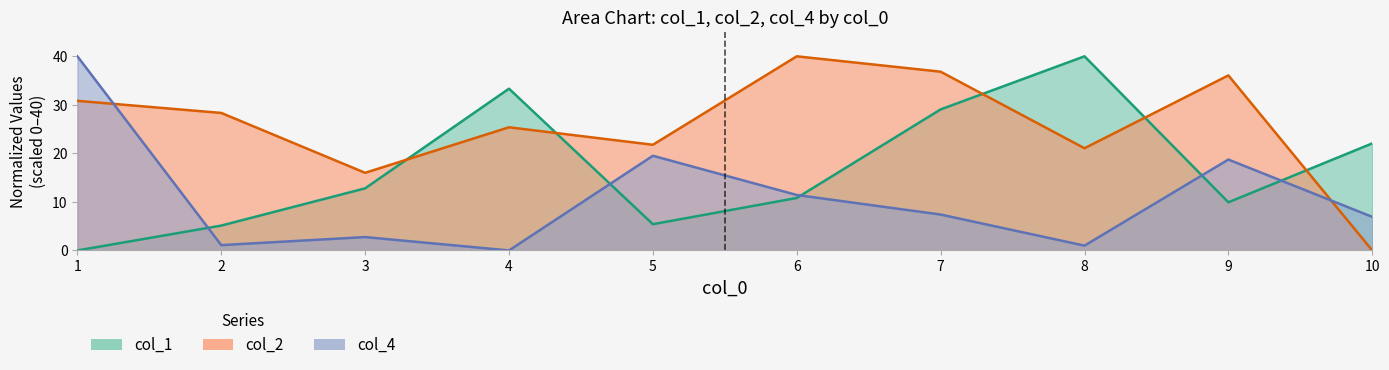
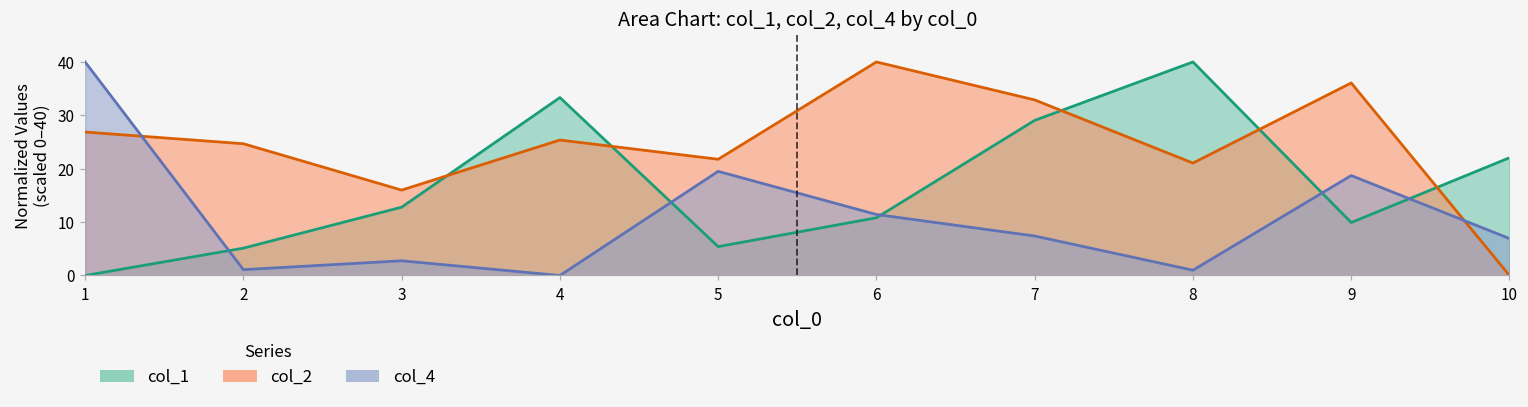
  {
    "col_2": {
-     "1": 31,
-     "2": 28,
+     "1": 27,
+     "2": 25,
      "3": 16,
      "4": 25,
      "5": 22,
      "6": 40,
-     "7": 37,
+     "7": 33,
      "8": 21,
      "9": 36,
      "10": 0
    }
  }
